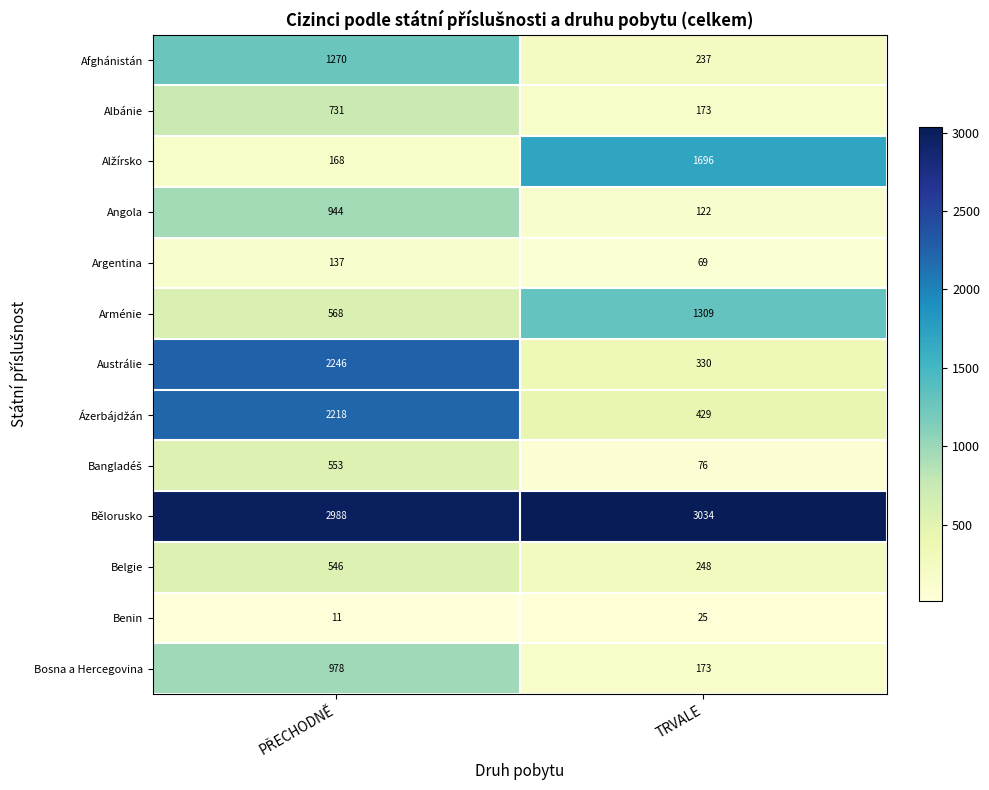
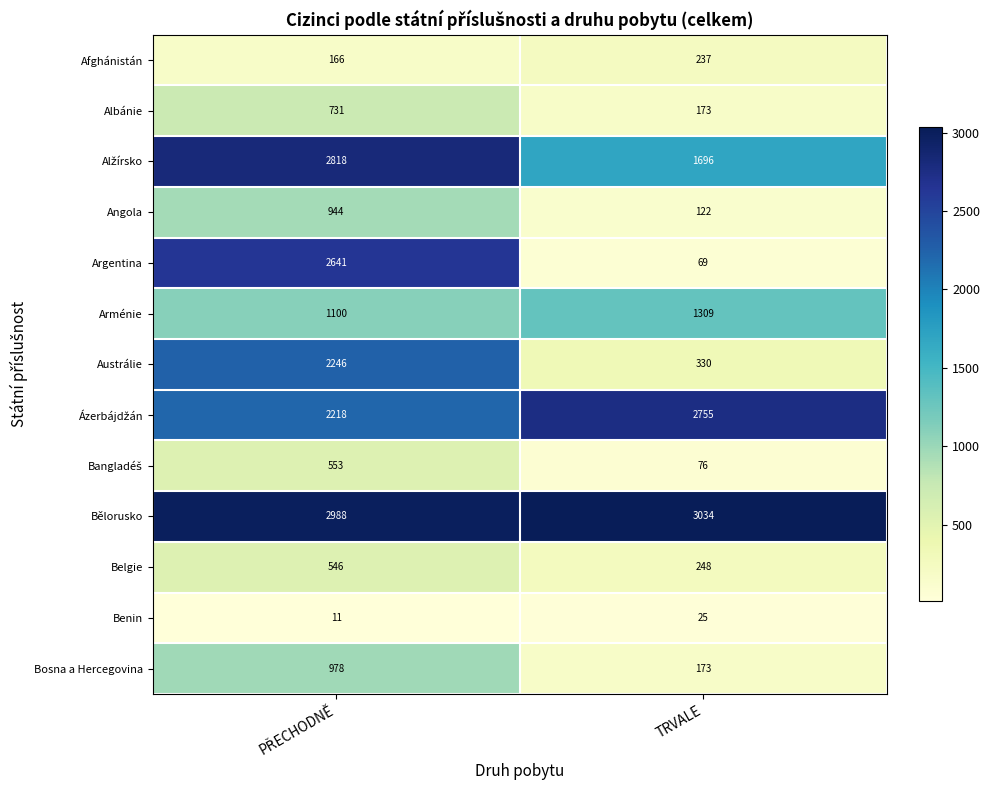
  {
    "Afghánistán": {
-     "PŘECHODNĚ": 1270,
+     "PŘECHODNĚ": 166,
      "TRVALE": 237
    },
    "Albánie": {
      "PŘECHODNĚ": 731,
      "TRVALE": 173
    },
    "Alžírsko": {
-     "PŘECHODNĚ": 168,
+     "PŘECHODNĚ": 2818,
      "TRVALE": 1696
    },
    "Angola": {
      "PŘECHODNĚ": 944,
      "TRVALE": 122
    },
    "Argentina": {
-     "PŘECHODNĚ": 137,
+     "PŘECHODNĚ": 2641,
      "TRVALE": 69
    },
    "Arménie": {
-     "PŘECHODNĚ": 568,
+     "PŘECHODNĚ": 1100,
      "TRVALE": 1309
    },
    "Austrálie": {
      "PŘECHODNĚ": 2246,
      "TRVALE": 330
    },
    "Ázerbájdžán": {
      "PŘECHODNĚ": 2218,
-     "TRVALE": 429
+     "TRVALE": 2755
    },
    "Bangladéš": {
      "PŘECHODNĚ": 553,
      "TRVALE": 76
    },
    "Bělorusko": {
      "PŘECHODNĚ": 2988,
      "TRVALE": 3034
    },
    "Belgie": {
      "PŘECHODNĚ": 546,
      "TRVALE": 248
    },
    "Benin": {
      "PŘECHODNĚ": 11,
      "TRVALE": 25
    },
    "Bosna a Hercegovina": {
      "PŘECHODNĚ": 978,
      "TRVALE": 173
    }
  }
